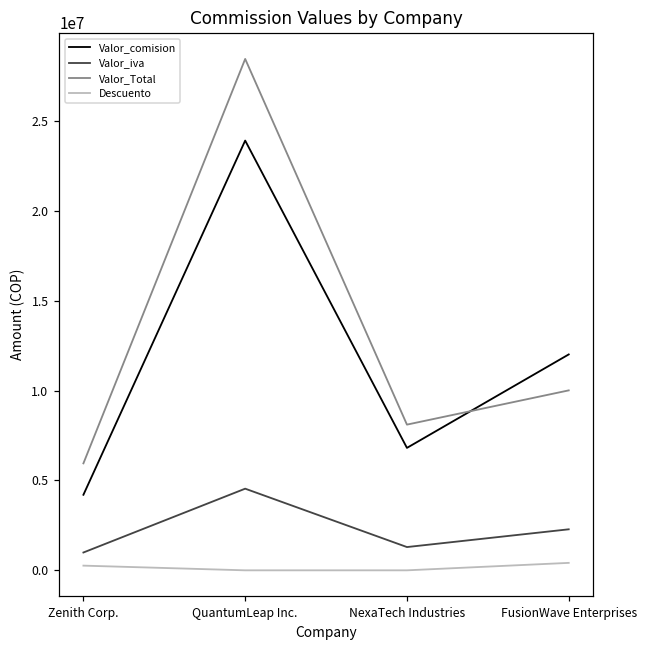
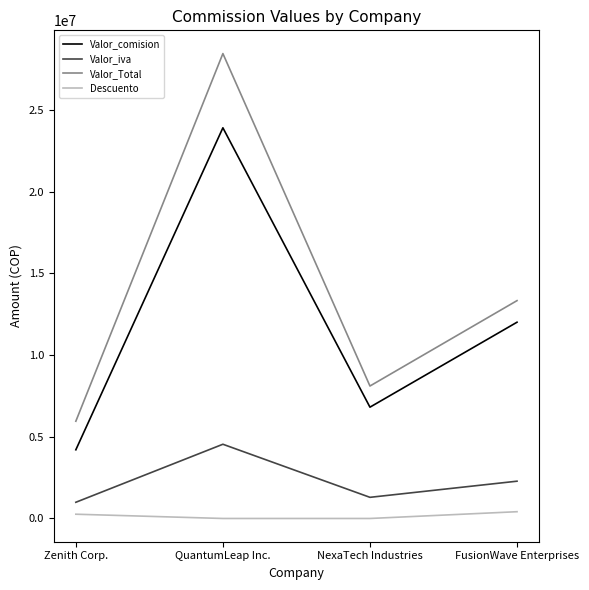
  {
    "Valor_comision": {
      "Zenith Corp.": 4200000,
      "QuantumLeap Inc.": 23900000,
      "NexaTech Industries": 6800000,
      "FusionWave Enterprises": 12000000
    },
    "Valor_iva": {
      "Zenith Corp.": 1000000,
      "QuantumLeap Inc.": 4500000,
      "NexaTech Industries": 1300000,
      "FusionWave Enterprises": 2300000
    },
    "Valor_Total": {
      "Zenith Corp.": 6000000,
      "QuantumLeap Inc.": 28500000,
      "NexaTech Industries": 8100000,
-     "FusionWave Enterprises": 10000000
+     "FusionWave Enterprises": 13300000
    },
    "Descuento": {
      "Zenith Corp.": 300000,
      "QuantumLeap Inc.": 0,
      "NexaTech Industries": 0,
      "FusionWave Enterprises": 400000
    }
  }
